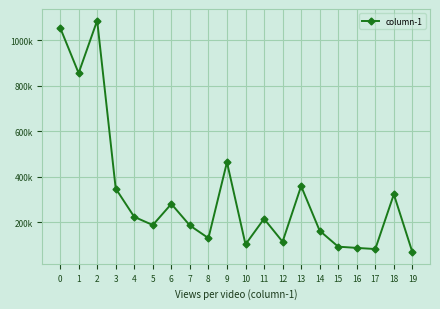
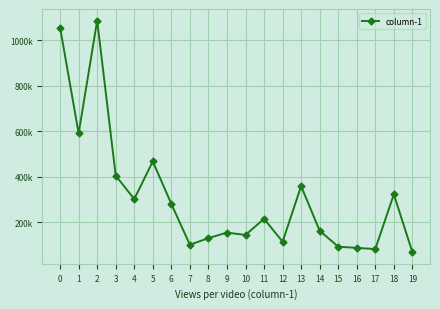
  {
    "0": 1050000,
-   "1": 850000,
+   "1": 590000,
    "2": 1090000,
-   "3": 350000,
-   "4": 220000,
-   "5": 190000,
+   "3": 410000,
+   "4": 300000,
+   "5": 470000,
    "6": 280000,
-   "7": 190000,
+   "7": 100000,
    "8": 130000,
-   "9": 460000,
-   "10": 100000,
+   "9": 160000,
+   "10": 150000,
    "11": 220000,
    "12": 120000,
    "13": 360000,
    "14": 160000,
    "15": 90000,
    "16": 90000,
    "17": 80000,
    "18": 320000,
    "19": 70000
  }
